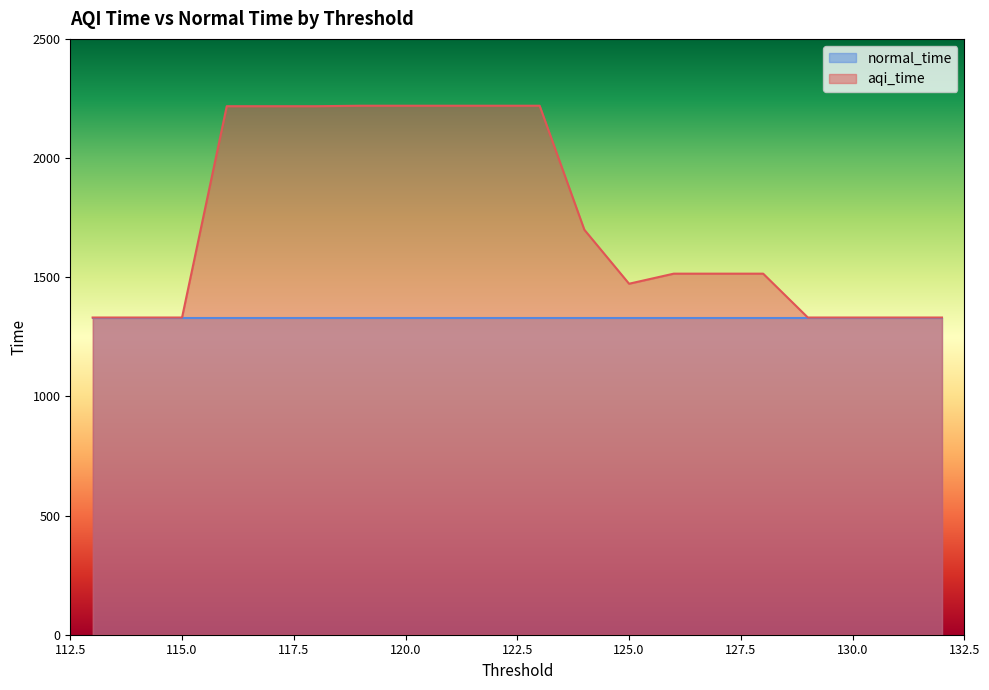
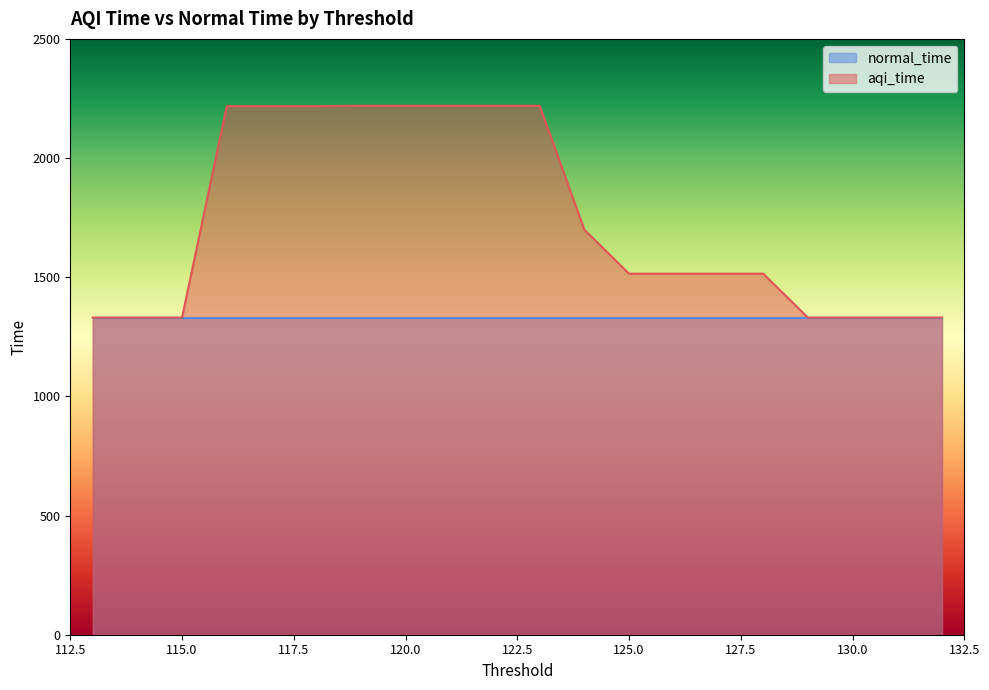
  {
    "normal_time": {
      "120.0": 1330,
      "125.0": 1330
    },
    "aqi_time": {
      "120.0": 2220,
-     "125.0": 1470
+     "125.0": 1510
    }
  }
